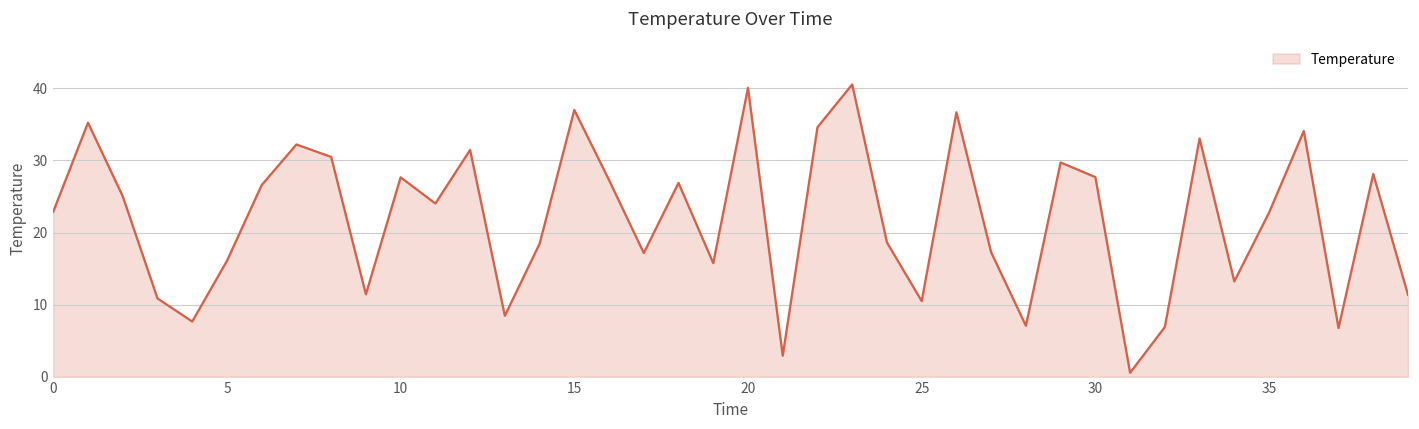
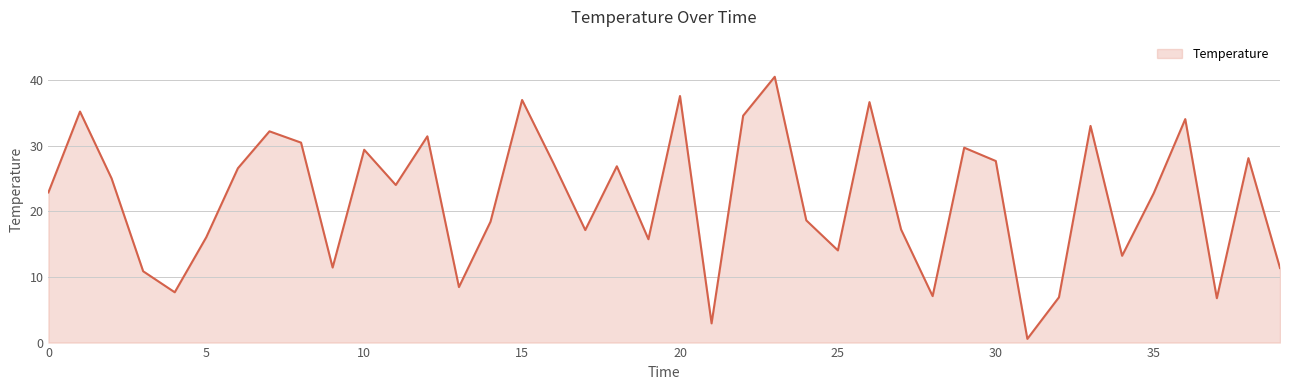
  {
    "0": 23,
    "5": 16,
-   "10": 28,
+   "10": 29,
    "15": 37,
-   "20": 40,
-   "25": 11,
+   "20": 38,
+   "25": 14,
    "30": 28,
    "35": 23
  }
